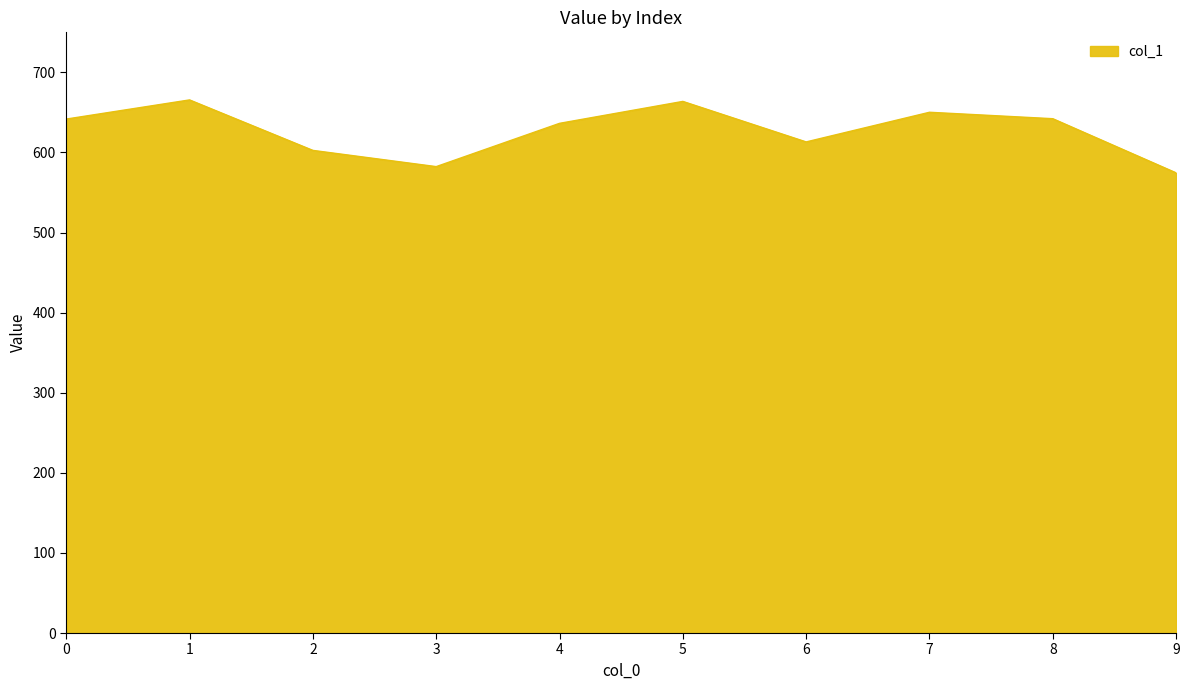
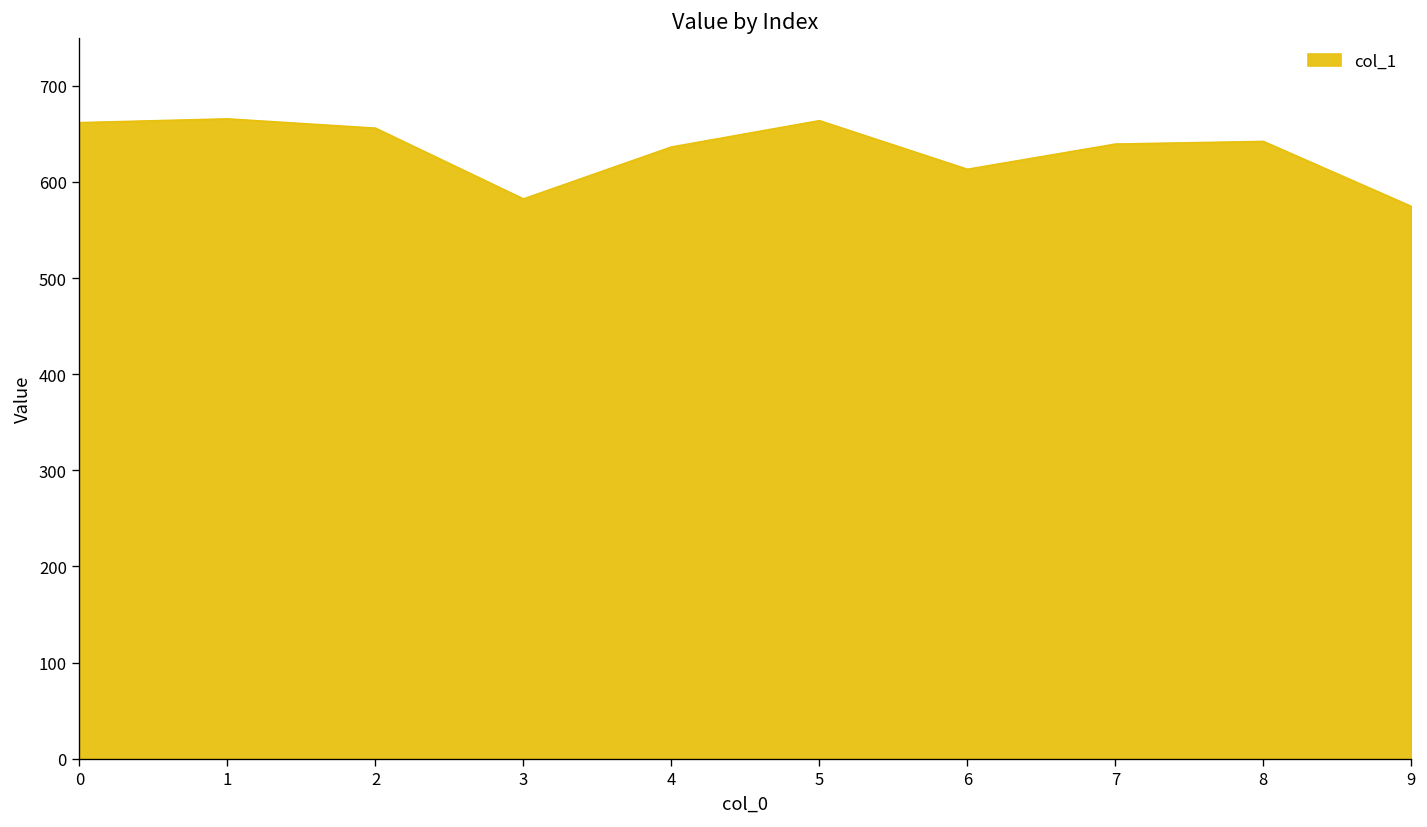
  {
-   "0": 640,
+   "0": 660,
    "1": 670,
-   "2": 600,
+   "2": 660,
    "3": 580,
    "4": 640,
    "5": 660,
    "6": 610,
-   "7": 650,
+   "7": 640,
    "8": 640,
    "9": 570
  }
